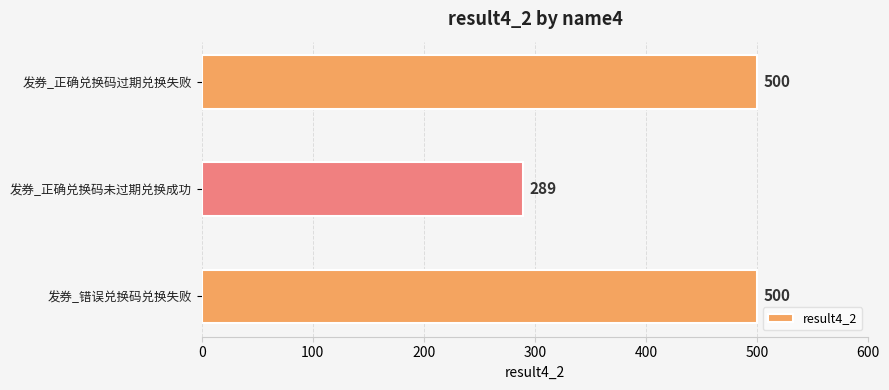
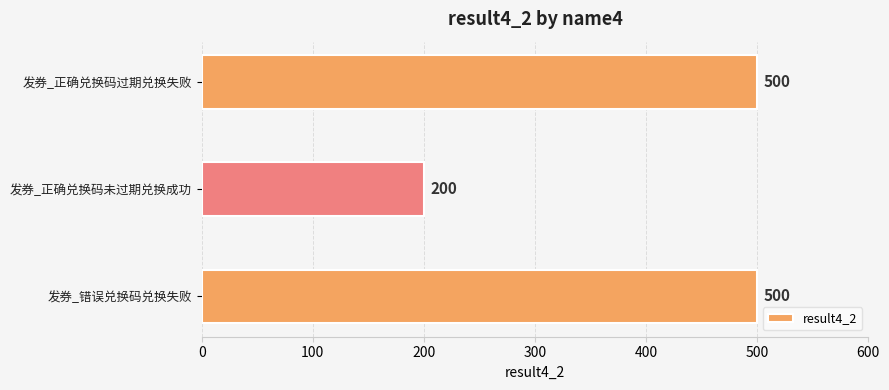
  {
    "发券_正确兑换码过期兑换失败": 500,
-   "发券_正确兑换码未过期兑换成功": 289,
+   "发券_正确兑换码未过期兑换成功": 200,
    "发券_错误兑换码兑换失败": 500
  }
